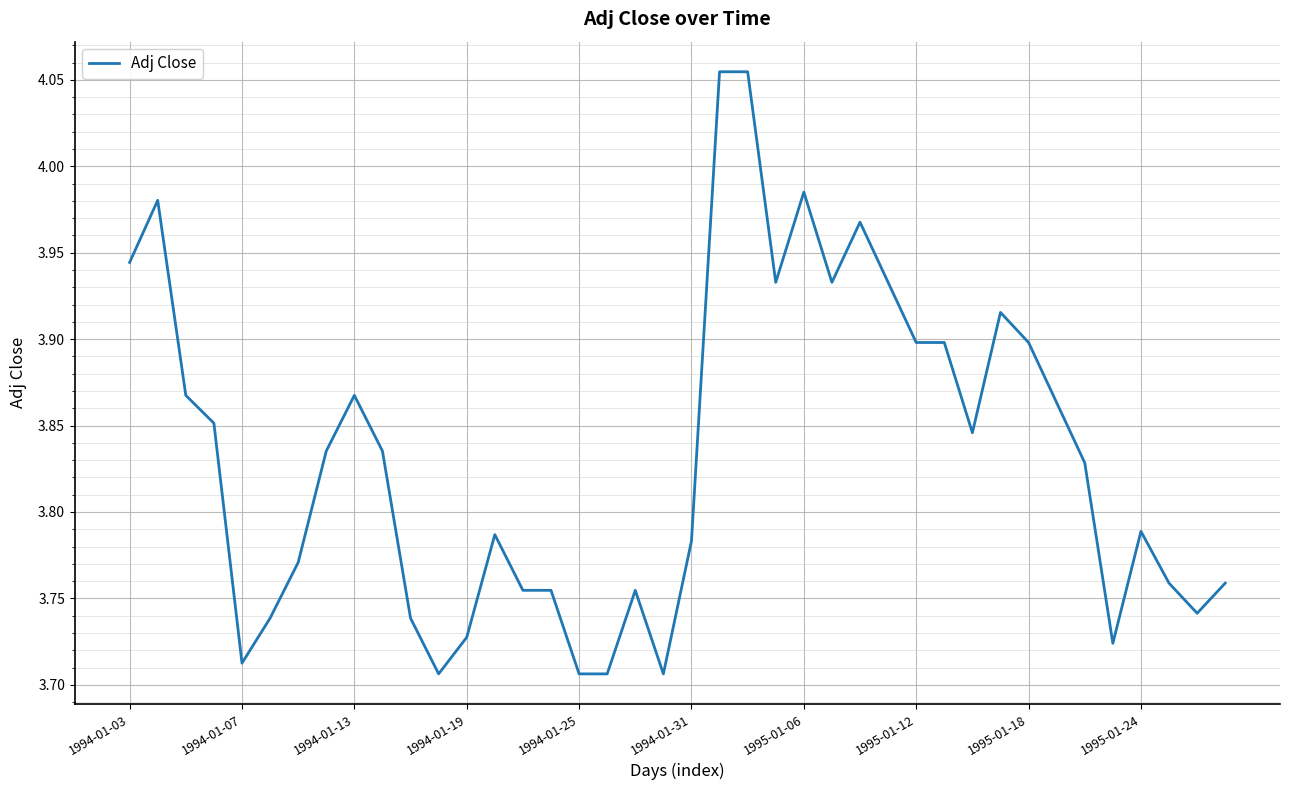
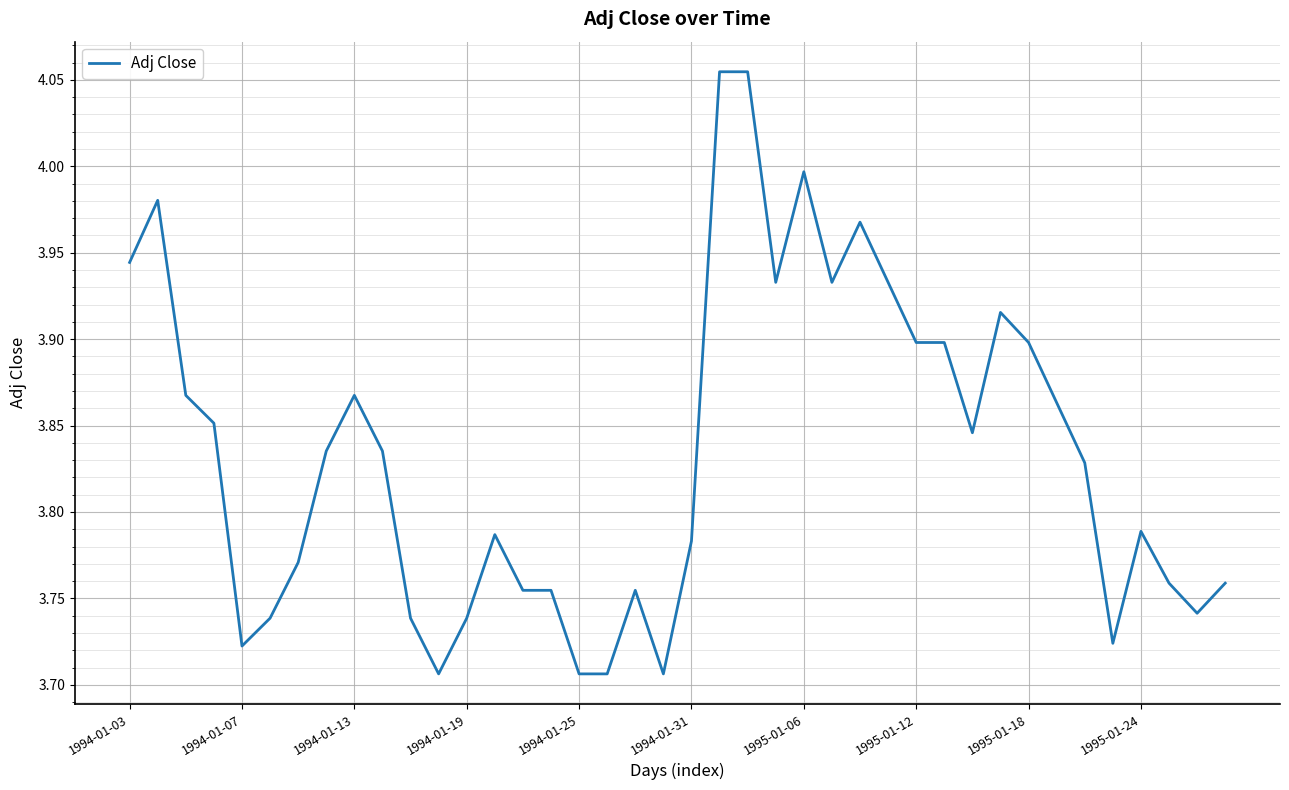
  {
    "1994-01-03": 3.944,
-   "1994-01-07": 3.713,
+   "1994-01-07": 3.722,
    "1994-01-13": 3.867,
-   "1994-01-19": 3.727,
+   "1994-01-19": 3.739,
    "1994-01-25": 3.706,
    "1994-01-31": 3.783,
-   "1995-01-06": 3.985,
+   "1995-01-06": 3.997,
    "1995-01-12": 3.898,
    "1995-01-18": 3.898,
    "1995-01-24": 3.789
  }
